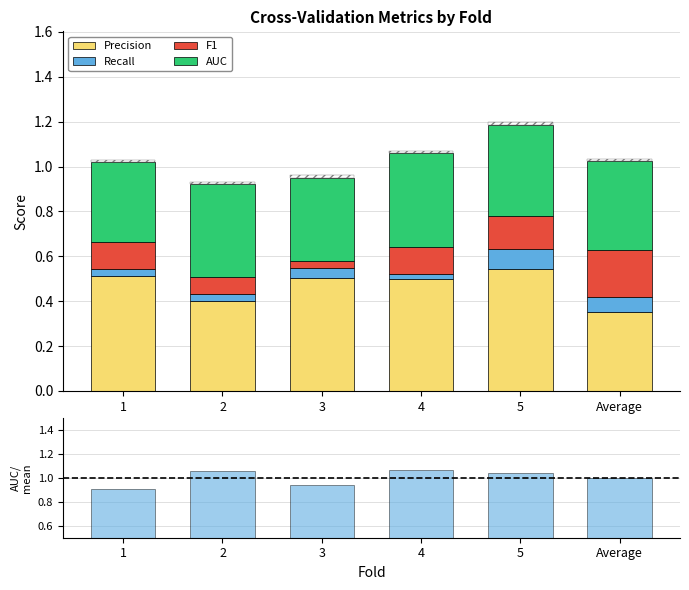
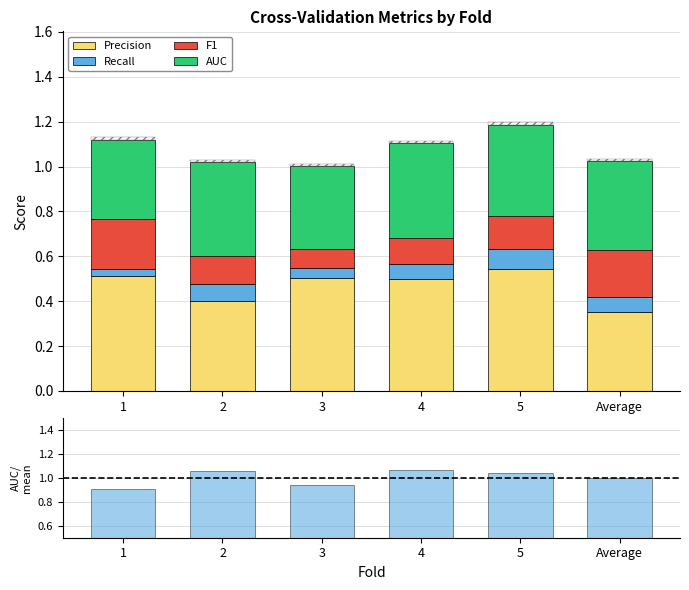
  {
    "Cross-Validation Metrics by Fold": {
      "Precision": {
        "1": 0.51,
        "2": 0.40,
        "3": 0.50,
        "4": 0.50,
        "5": 0.55,
        "Average": 0.35
      },
      "Recall": {
        "1": 0.03,
-       "2": 0.03,
+       "2": 0.08,
        "3": 0.05,
-       "4": 0.02,
+       "4": 0.07,
        "5": 0.09,
        "Average": 0.07
      },
      "F1": {
-       "1": 0.12,
-       "2": 0.08,
-       "3": 0.03,
+       "1": 0.22,
+       "2": 0.13,
+       "3": 0.08,
        "4": 0.12,
        "5": 0.15,
        "Average": 0.21
      },
      "AUC": {
        "1": 0.36,
        "2": 0.42,
        "3": 0.37,
        "4": 0.42,
        "5": 0.41,
        "Average": 0.39
      }
    }
  }
